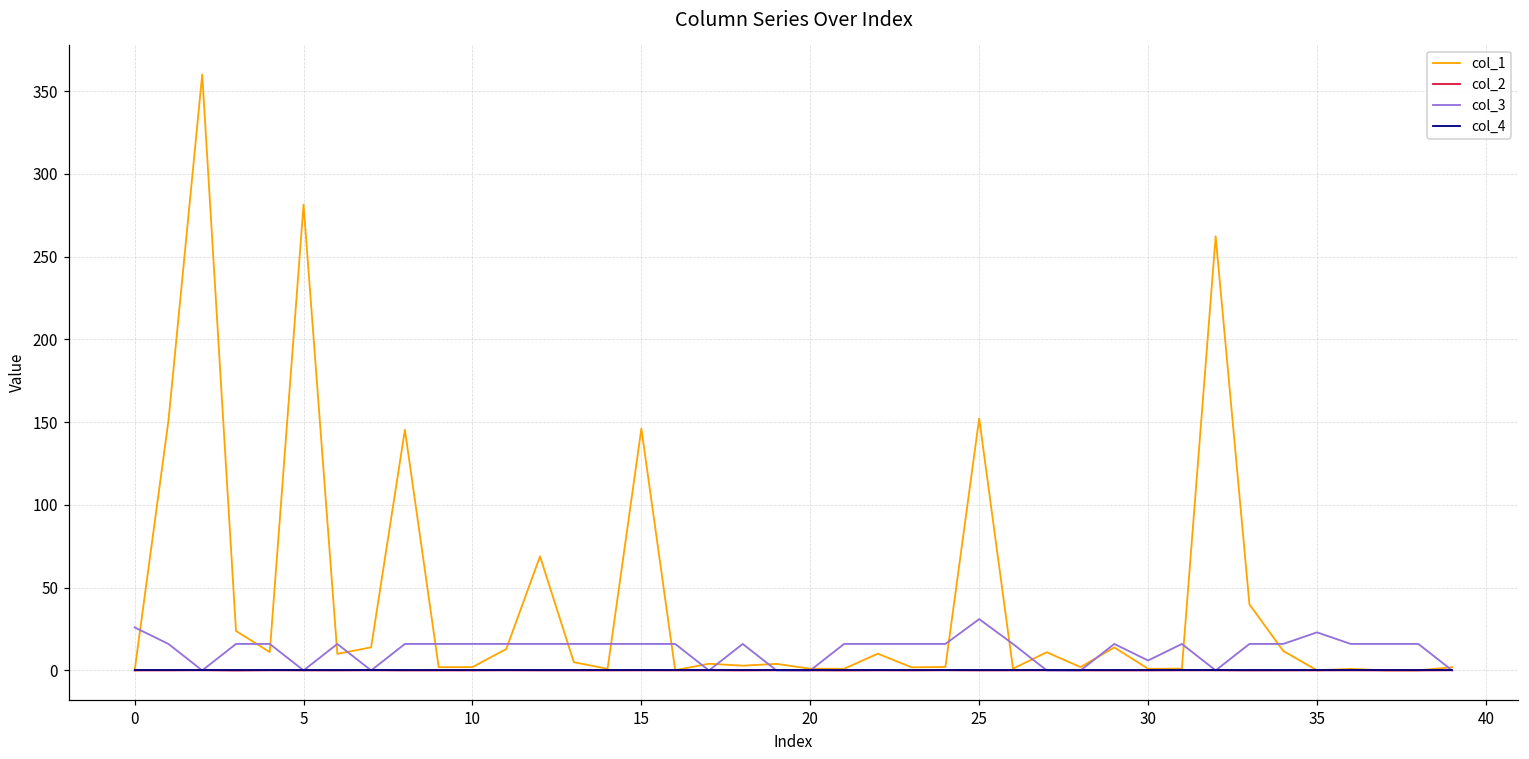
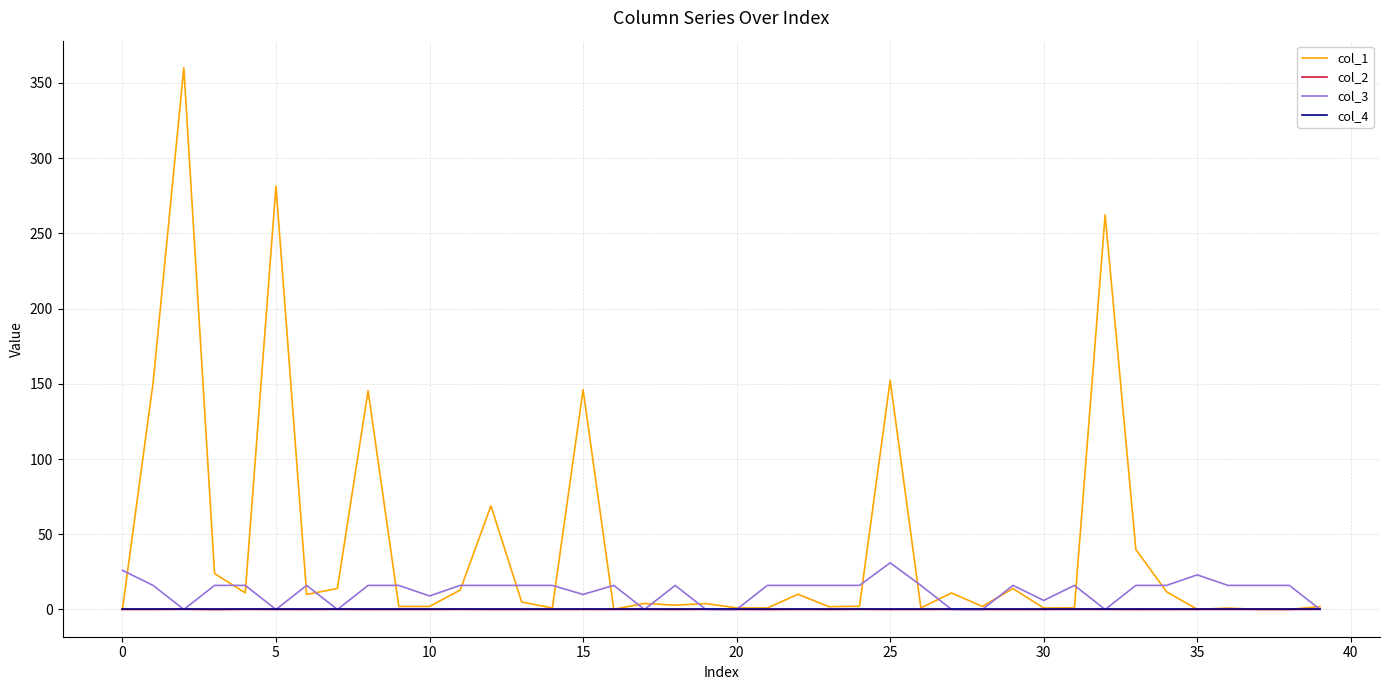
  {
    "col_1": {
      "5": 281,
      "10": 2,
      "15": 146,
      "25": 152
    },
    "col_3": {
      "0": 26,
-     "10": 16,
-     "15": 16,
+     "10": 9,
+     "15": 10,
      "25": 31,
      "30": 6,
      "35": 23
    }
  }
